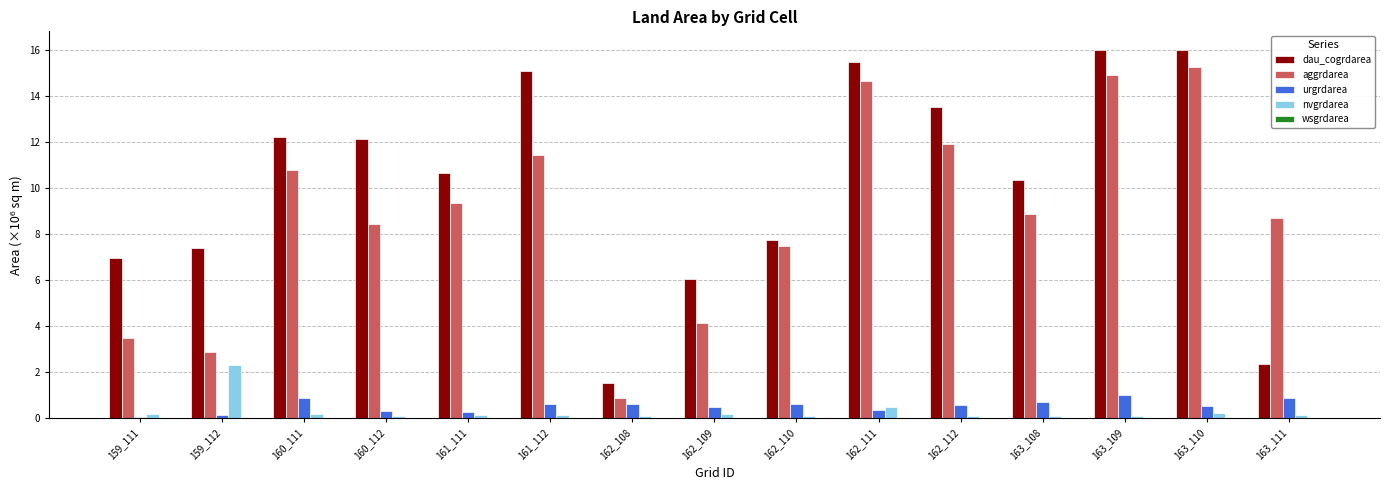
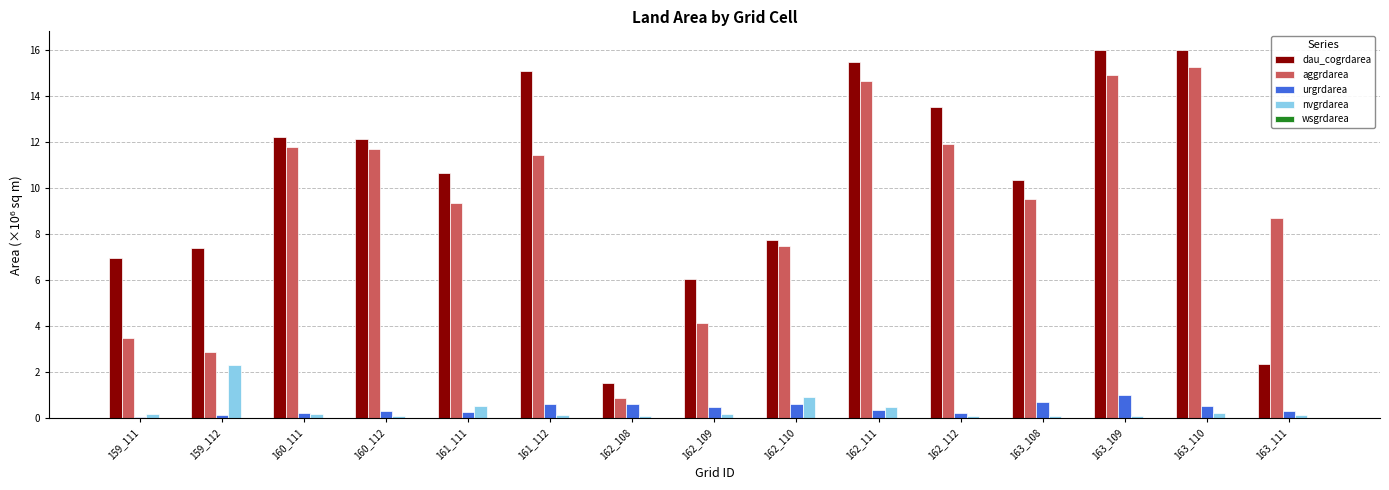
  {
    "dau_cogrdarea": {
      "159_111": 7.0,
      "159_112": 7.4,
      "160_111": 12.2,
      "160_112": 12.1,
      "161_111": 10.7,
      "161_112": 15.1,
      "162_108": 1.5,
      "162_109": 6.1,
      "162_110": 7.7,
      "162_111": 15.5,
      "162_112": 13.5,
      "163_108": 10.3,
      "163_109": 16.0,
      "163_110": 16.0,
      "163_111": 2.4
    },
    "aggrdarea": {
      "159_111": 3.5,
      "159_112": 2.9,
-     "160_111": 10.8,
-     "160_112": 8.4,
+     "160_111": 11.8,
+     "160_112": 11.7,
      "161_111": 9.3,
      "161_112": 11.4,
      "162_108": 0.9,
      "162_109": 4.1,
      "162_110": 7.5,
      "162_111": 14.6,
      "162_112": 11.9,
-     "163_108": 8.9,
+     "163_108": 9.5,
      "163_109": 14.9,
      "163_110": 15.3,
      "163_111": 8.7
    },
    "urgrdarea": {
      "159_112": 0.1,
-     "160_111": 0.9,
+     "160_111": 0.2,
      "160_112": 0.3,
      "161_111": 0.3,
      "161_112": 0.6,
      "162_108": 0.6,
      "162_109": 0.5,
      "162_110": 0.6,
      "162_111": 0.4,
-     "162_112": 0.6,
+     "162_112": 0.2,
      "163_108": 0.7,
      "163_109": 1.0,
      "163_110": 0.5,
-     "163_111": 0.9
+     "163_111": 0.3
    },
    "nvgrdarea": {
      "159_111": 0.2,
      "159_112": 2.3,
      "160_111": 0.2,
-     "161_111": 0.2,
+     "161_111": 0.5,
      "161_112": 0.1,
      "162_109": 0.2,
-     "162_110": 0.1,
+     "162_110": 0.9,
      "162_111": 0.5,
      "163_110": 0.2,
      "163_111": 0.1
    },
    "wsgrdarea": {
      "159_112": 0.0,
      "160_111": 0.0,
      "162_108": 0.0,
      "162_109": 0.0,
      "162_110": 0.0,
      "162_111": 0.0,
      "162_112": 0.0,
      "163_108": 0.0,
      "163_109": 0.0,
      "163_111": 0.0
    }
  }
